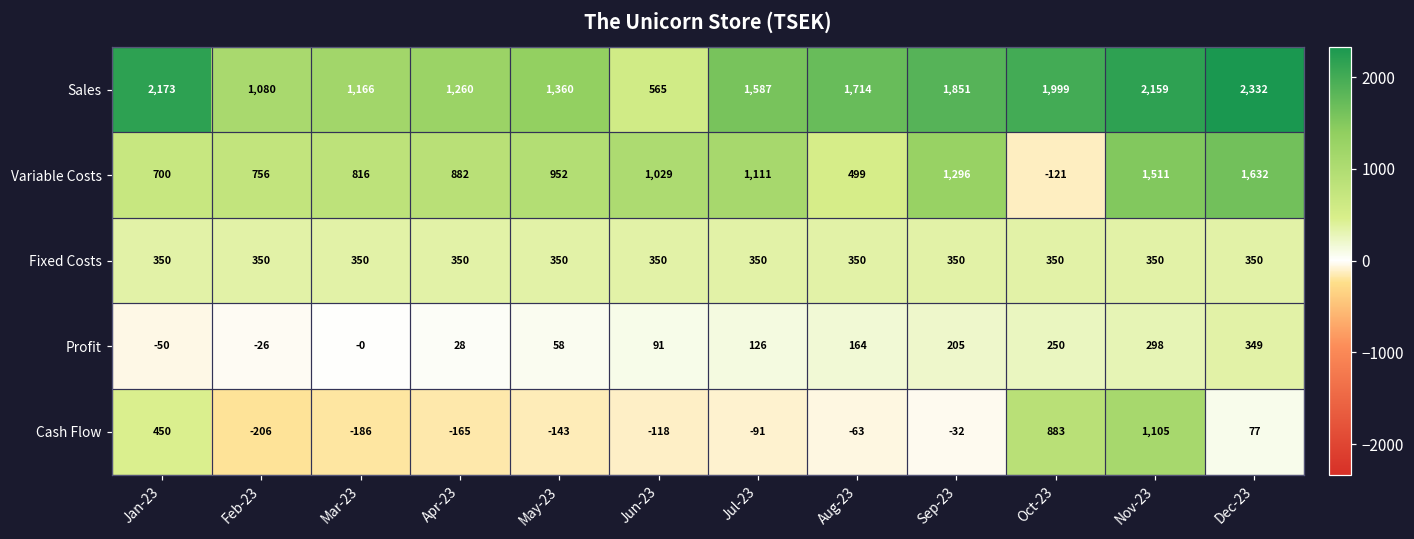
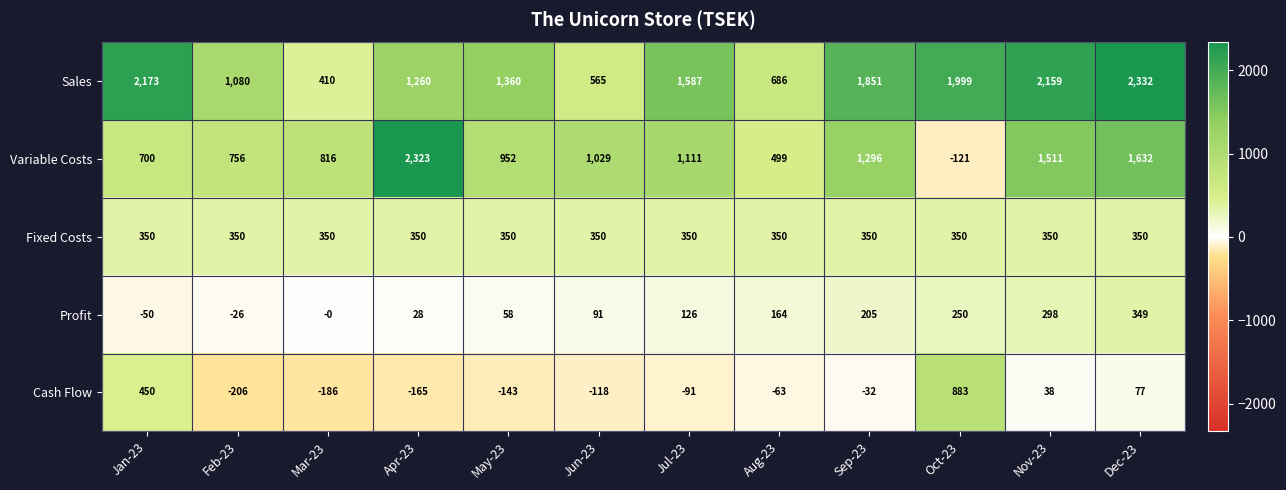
  {
    "Sales": {
      "Jan-23": "2,173",
      "Feb-23": "1,080",
-     "Mar-23": "1,166",
+     "Mar-23": "410",
      "Apr-23": "1,260",
      "May-23": "1,360",
      "Jun-23": "565",
      "Jul-23": "1,587",
-     "Aug-23": "1,714",
+     "Aug-23": "686",
      "Sep-23": "1,851",
      "Oct-23": "1,999",
      "Nov-23": "2,159",
      "Dec-23": "2,332"
    },
    "Variable Costs": {
      "Jan-23": "700",
      "Feb-23": "756",
      "Mar-23": "816",
-     "Apr-23": "882",
+     "Apr-23": "2,323",
      "May-23": "952",
      "Jun-23": "1,029",
      "Jul-23": "1,111",
      "Aug-23": "499",
      "Sep-23": "1,296",
      "Oct-23": "-121",
      "Nov-23": "1,511",
      "Dec-23": "1,632"
    },
    "Fixed Costs": {
      "Jan-23": "350",
      "Feb-23": "350",
      "Mar-23": "350",
      "Apr-23": "350",
      "May-23": "350",
      "Jun-23": "350",
      "Jul-23": "350",
      "Aug-23": "350",
      "Sep-23": "350",
      "Oct-23": "350",
      "Nov-23": "350",
      "Dec-23": "350"
    },
    "Profit": {
      "Jan-23": "-50",
      "Feb-23": "-26",
      "Mar-23": "-0",
      "Apr-23": "28",
      "May-23": "58",
      "Jun-23": "91",
      "Jul-23": "126",
      "Aug-23": "164",
      "Sep-23": "205",
      "Oct-23": "250",
      "Nov-23": "298",
      "Dec-23": "349"
    },
    "Cash Flow": {
      "Jan-23": "450",
      "Feb-23": "-206",
      "Mar-23": "-186",
      "Apr-23": "-165",
      "May-23": "-143",
      "Jun-23": "-118",
      "Jul-23": "-91",
      "Aug-23": "-63",
      "Sep-23": "-32",
      "Oct-23": "883",
-     "Nov-23": "1,105",
+     "Nov-23": "38",
      "Dec-23": "77"
    }
  }
